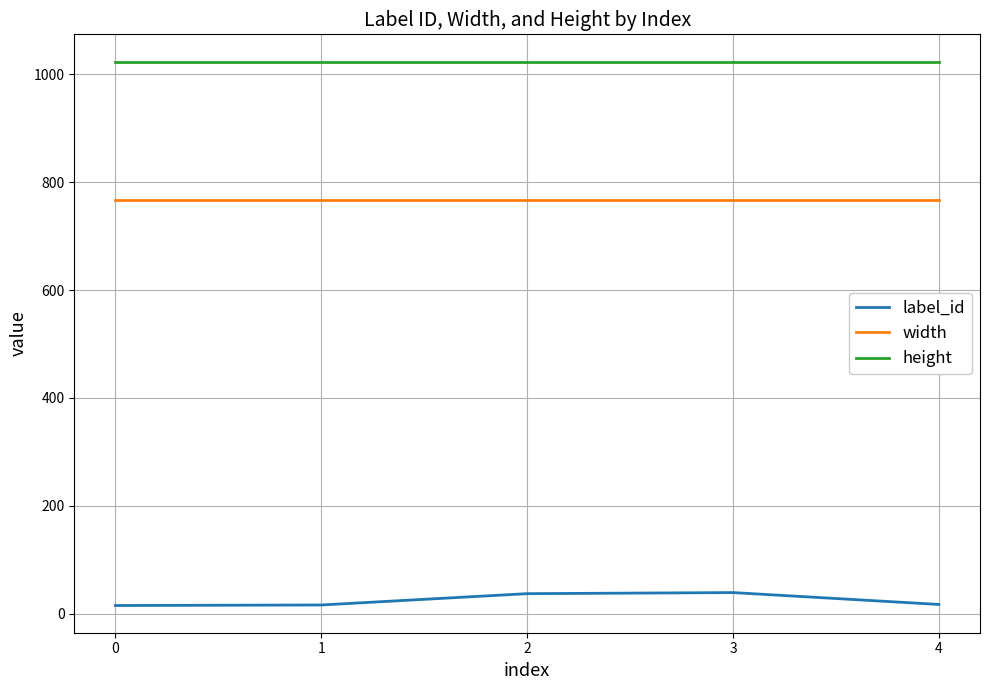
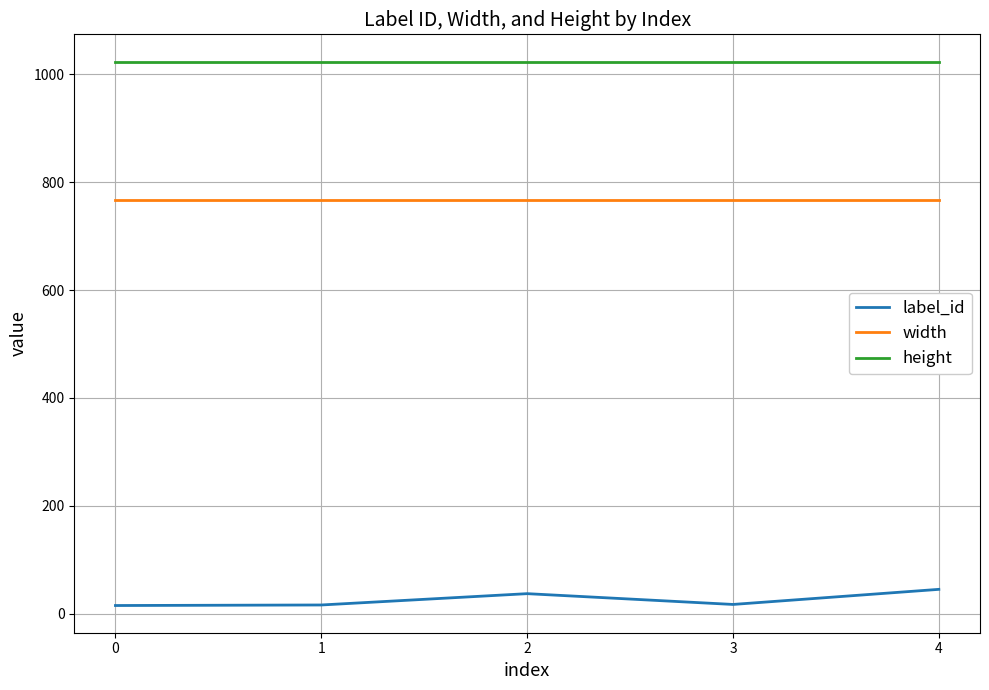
  {
    "label_id": {
      "0": 20,
      "1": 20,
      "2": 40,
-     "3": 40,
-     "4": 20
+     "3": 20,
+     "4": 50
    },
    "width": {
      "0": 770,
      "1": 770,
      "2": 770,
      "3": 770,
      "4": 770
    },
    "height": {
      "0": 1020,
      "1": 1020,
      "2": 1020,
      "3": 1020,
      "4": 1020
    }
  }
